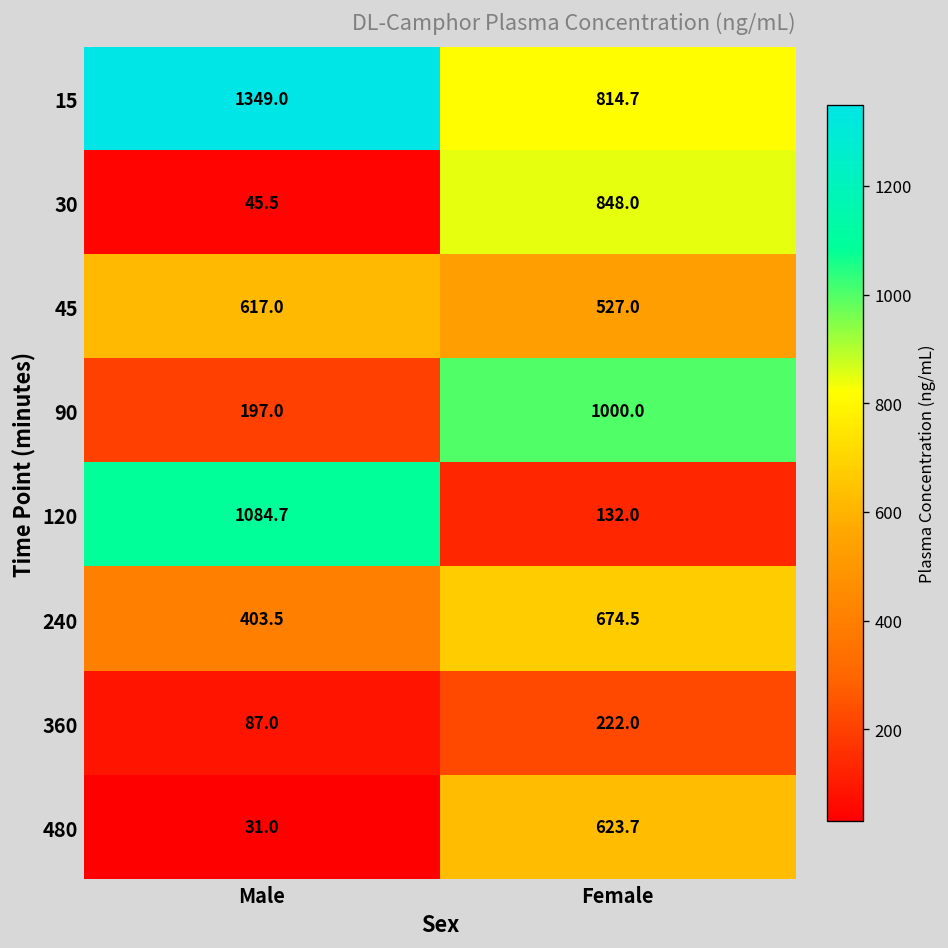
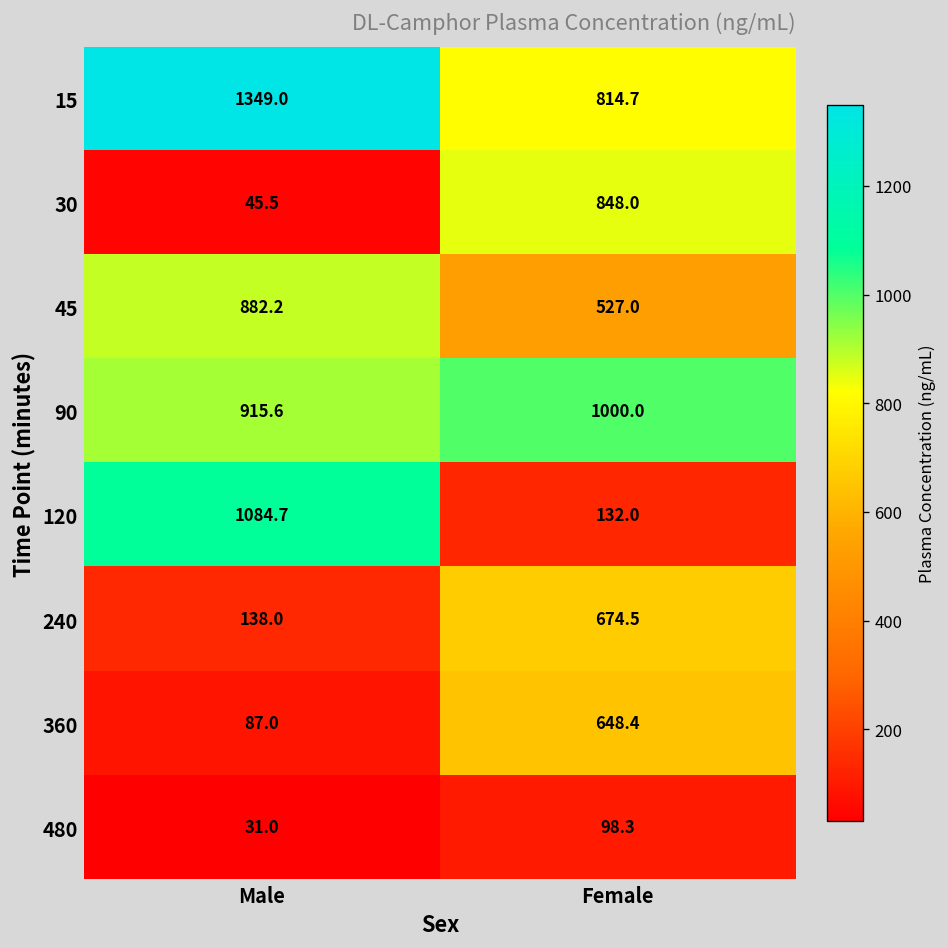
  {
    "15": {
      "Male": 1349.0,
      "Female": 814.7
    },
    "30": {
      "Male": 45.5,
      "Female": 848.0
    },
    "45": {
-     "Male": 617.0,
+     "Male": 882.2,
      "Female": 527.0
    },
    "90": {
-     "Male": 197.0,
+     "Male": 915.6,
      "Female": 1000.0
    },
    "120": {
      "Male": 1084.7,
      "Female": 132.0
    },
    "240": {
-     "Male": 403.5,
+     "Male": 138.0,
      "Female": 674.5
    },
    "360": {
      "Male": 87.0,
-     "Female": 222.0
+     "Female": 648.4
    },
    "480": {
      "Male": 31.0,
-     "Female": 623.7
+     "Female": 98.3
    }
  }
